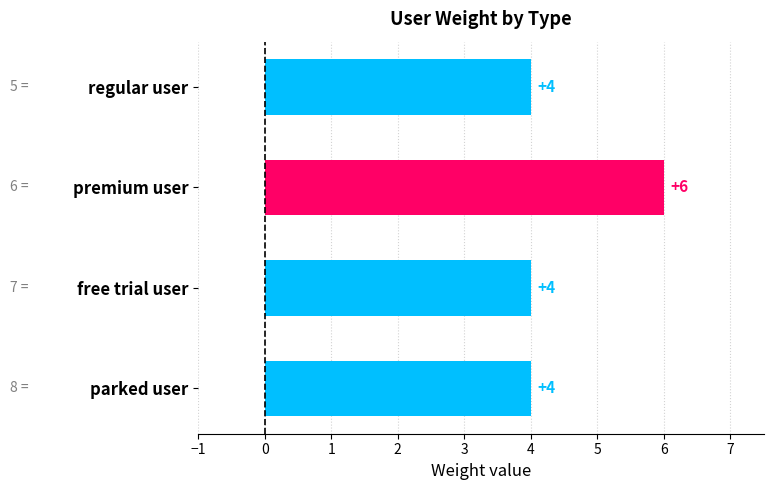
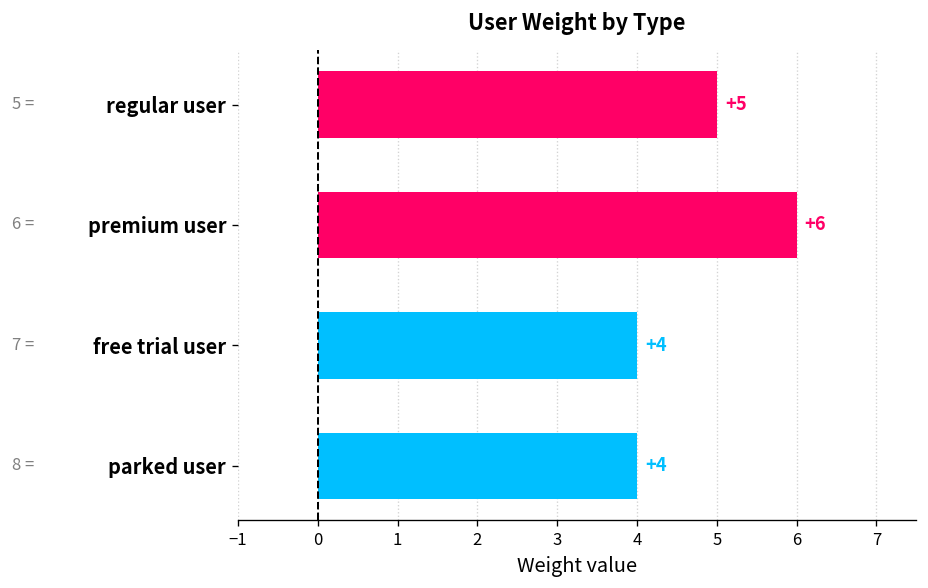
  {
-   "regular user": "+4",
+   "regular user": "+5",
    "premium user": "+6",
    "free trial user": "+4",
    "parked user": "+4"
  }
